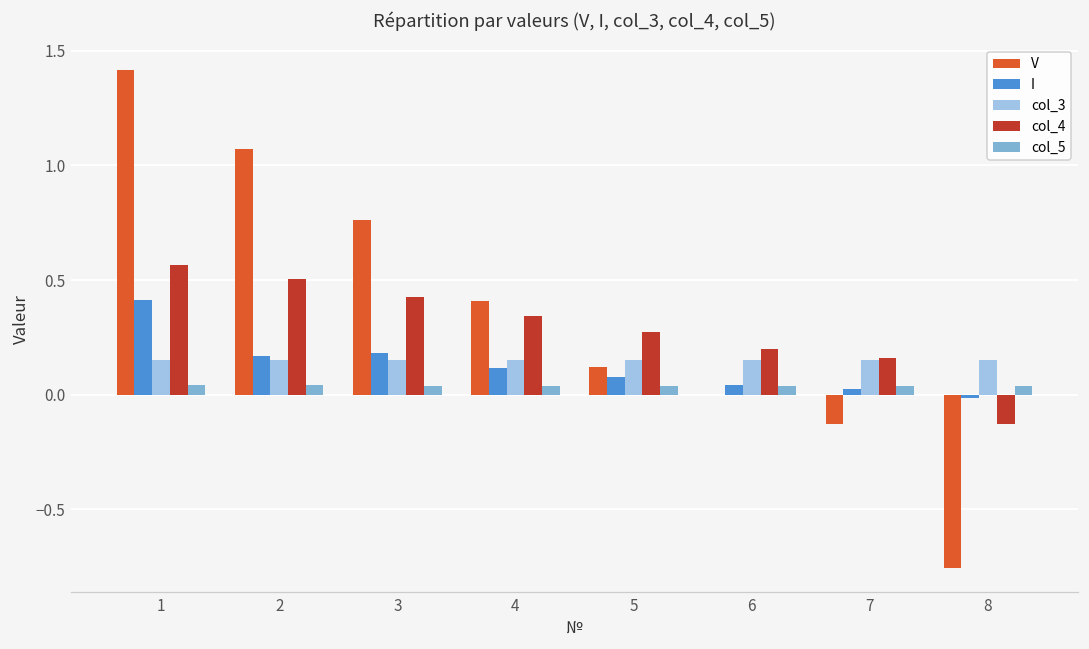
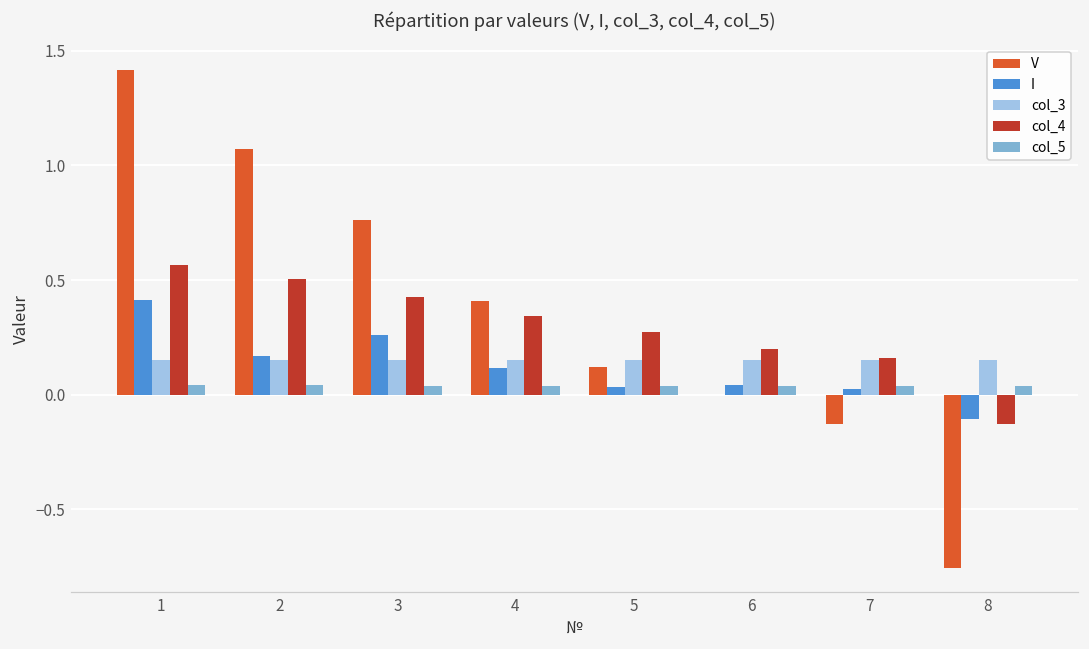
  {
    "I": {
      "1": 0.41,
      "2": 0.17,
-     "3": 0.18,
+     "3": 0.26,
      "4": 0.12,
-     "5": 0.08,
+     "5": 0.04,
      "6": 0.04,
      "7": 0.03,
-     "8": -0.02
+     "8": -0.10
    }
  }
